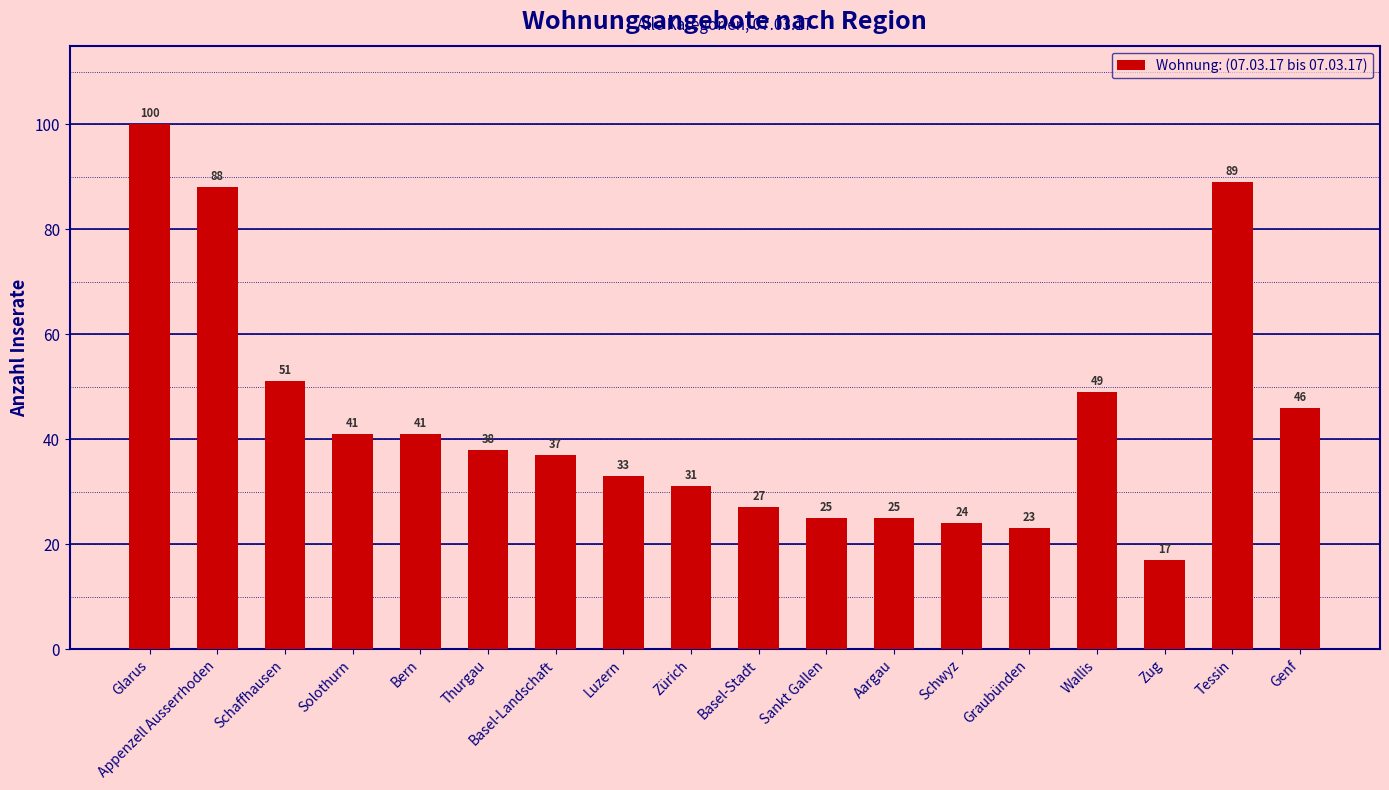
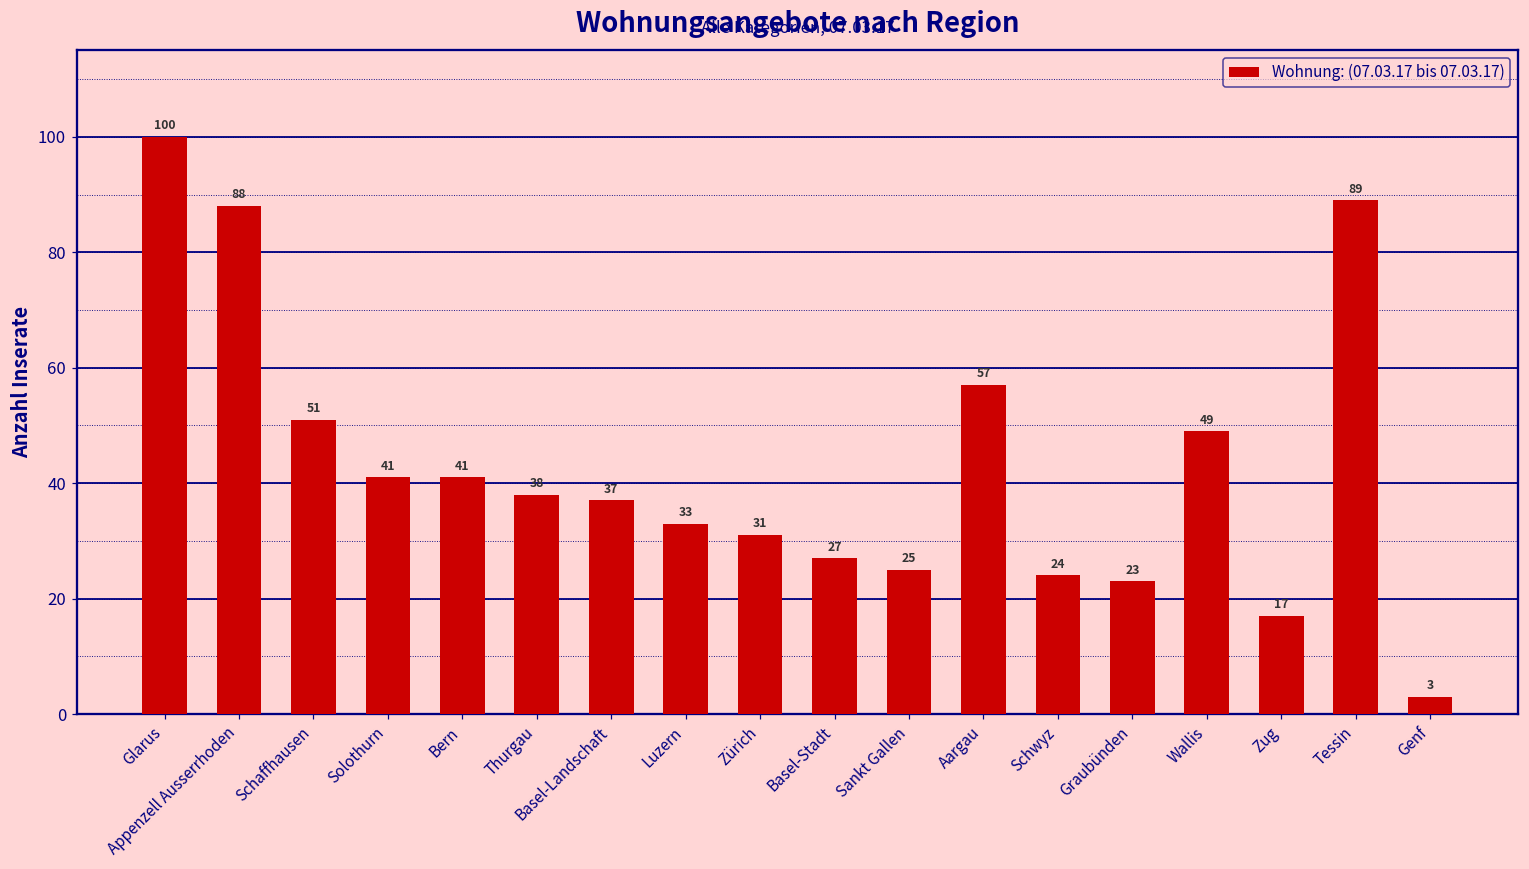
  {
    "Glarus": 100,
    "Appenzell Ausserrhoden": 88,
    "Schaffhausen": 51,
    "Solothurn": 41,
    "Bern": 41,
    "Thurgau": 38,
    "Basel-Landschaft": 37,
    "Luzern": 33,
    "Zürich": 31,
    "Basel-Stadt": 27,
    "Sankt Gallen": 25,
-   "Aargau": 25,
+   "Aargau": 57,
    "Schwyz": 24,
    "Graubünden": 23,
    "Wallis": 49,
    "Zug": 17,
    "Tessin": 89,
-   "Genf": 46
+   "Genf": 3
  }
